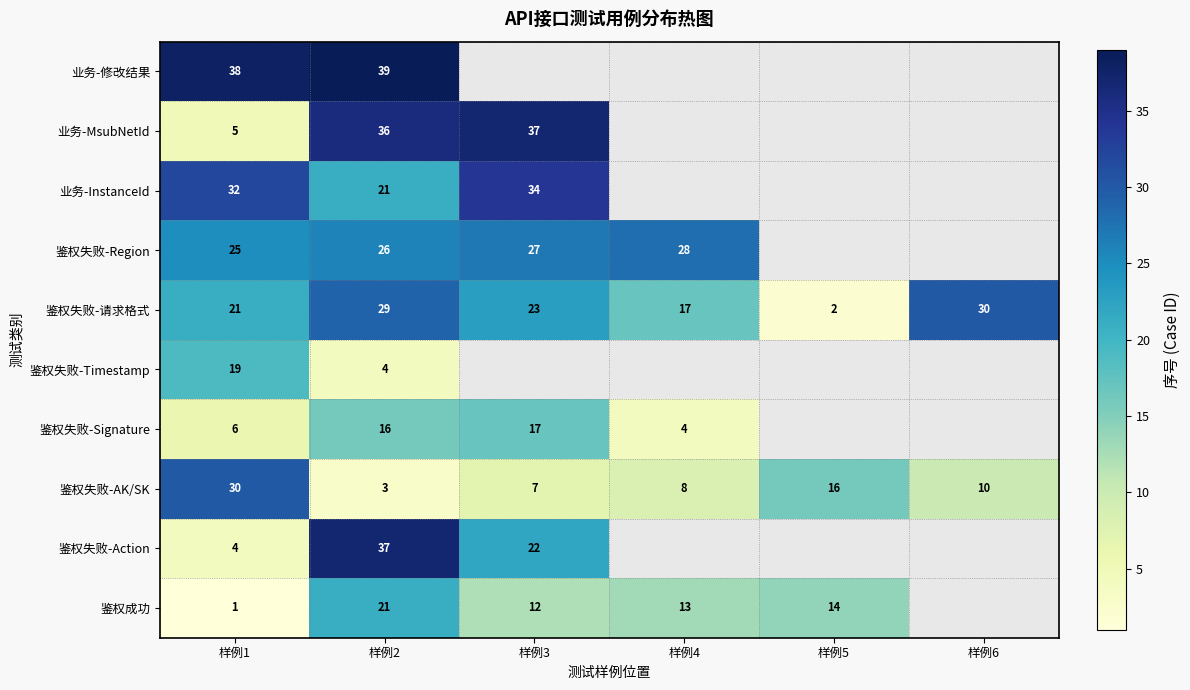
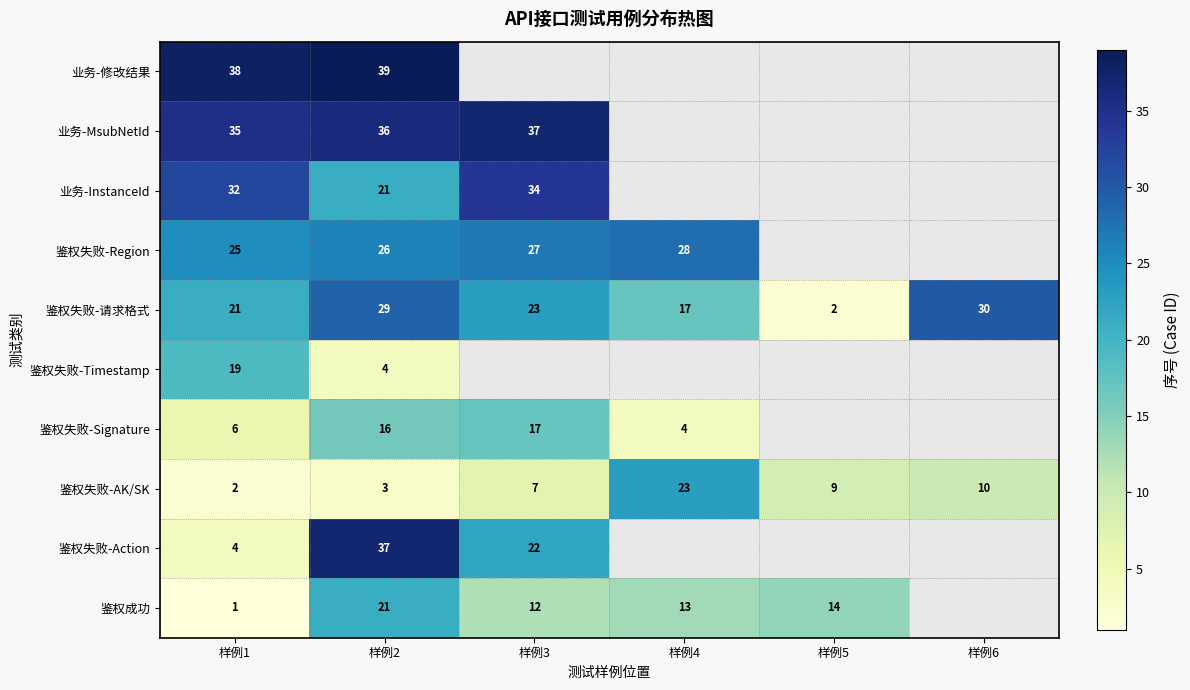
  {
    "业务-修改结果": {
      "样例1": 38,
      "样例2": 39
    },
    "业务-MsubNetId": {
-     "样例1": 5,
+     "样例1": 35,
      "样例2": 36,
      "样例3": 37
    },
    "业务-InstanceId": {
      "样例1": 32,
      "样例2": 21,
      "样例3": 34
    },
    "鉴权失败-Region": {
      "样例1": 25,
      "样例2": 26,
      "样例3": 27,
      "样例4": 28
    },
    "鉴权失败-请求格式": {
      "样例1": 21,
      "样例2": 29,
      "样例3": 23,
      "样例4": 17,
      "样例5": 2,
      "样例6": 30
    },
    "鉴权失败-Timestamp": {
      "样例1": 19,
      "样例2": 4
    },
    "鉴权失败-Signature": {
      "样例1": 6,
      "样例2": 16,
      "样例3": 17,
      "样例4": 4
    },
    "鉴权失败-AK/SK": {
-     "样例1": 30,
+     "样例1": 2,
      "样例2": 3,
      "样例3": 7,
-     "样例4": 8,
-     "样例5": 16,
+     "样例4": 23,
+     "样例5": 9,
      "样例6": 10
    },
    "鉴权失败-Action": {
      "样例1": 4,
      "样例2": 37,
      "样例3": 22
    },
    "鉴权成功": {
      "样例1": 1,
      "样例2": 21,
      "样例3": 12,
      "样例4": 13,
      "样例5": 14
    }
  }
